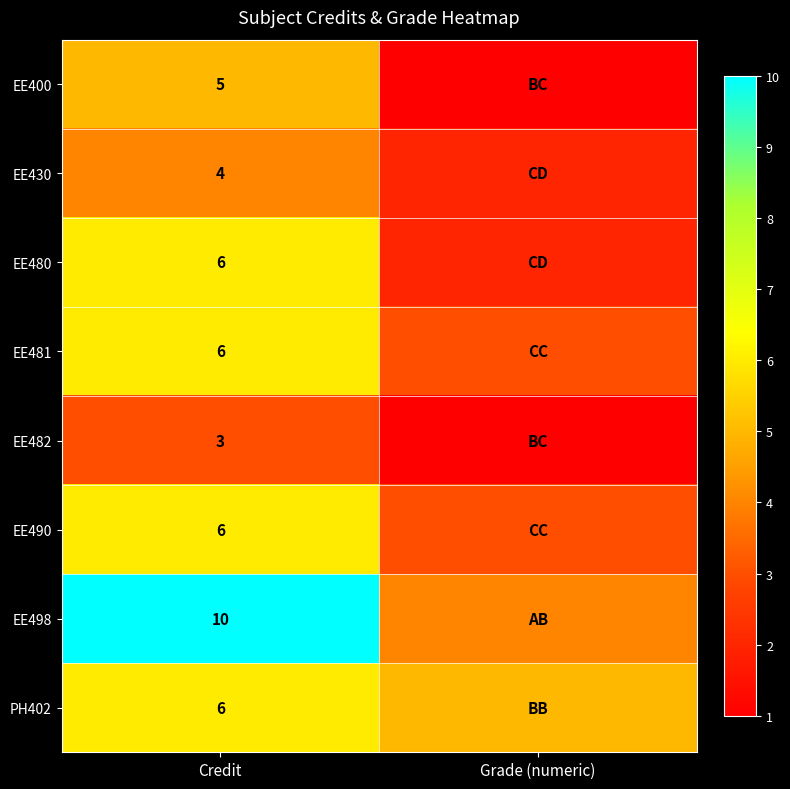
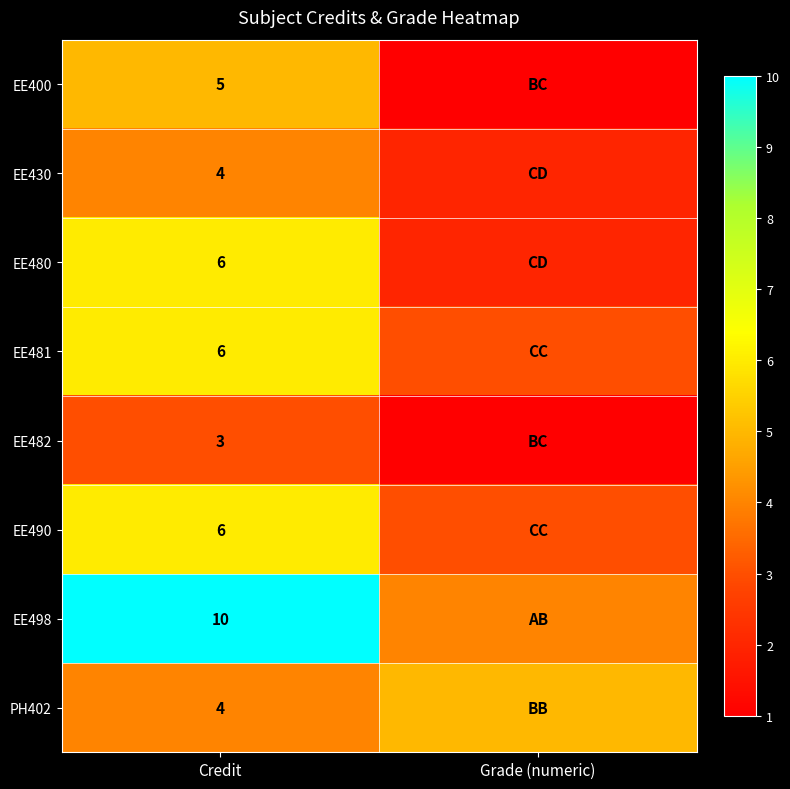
  {
    "EE400": {
      "Credit": 5
    },
    "EE430": {
      "Credit": 4
    },
    "EE480": {
      "Credit": 6
    },
    "EE481": {
      "Credit": 6
    },
    "EE482": {
      "Credit": 3
    },
    "EE490": {
      "Credit": 6
    },
    "EE498": {
      "Credit": 10
    },
    "PH402": {
-     "Credit": 6
+     "Credit": 4
    }
  }
